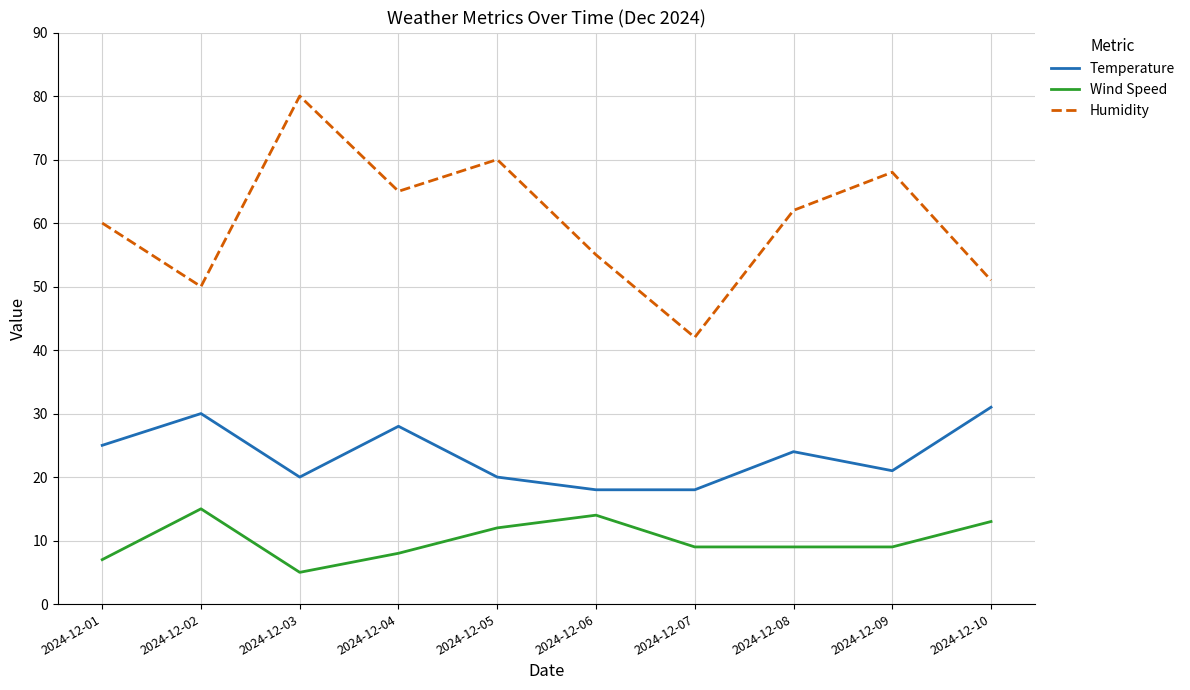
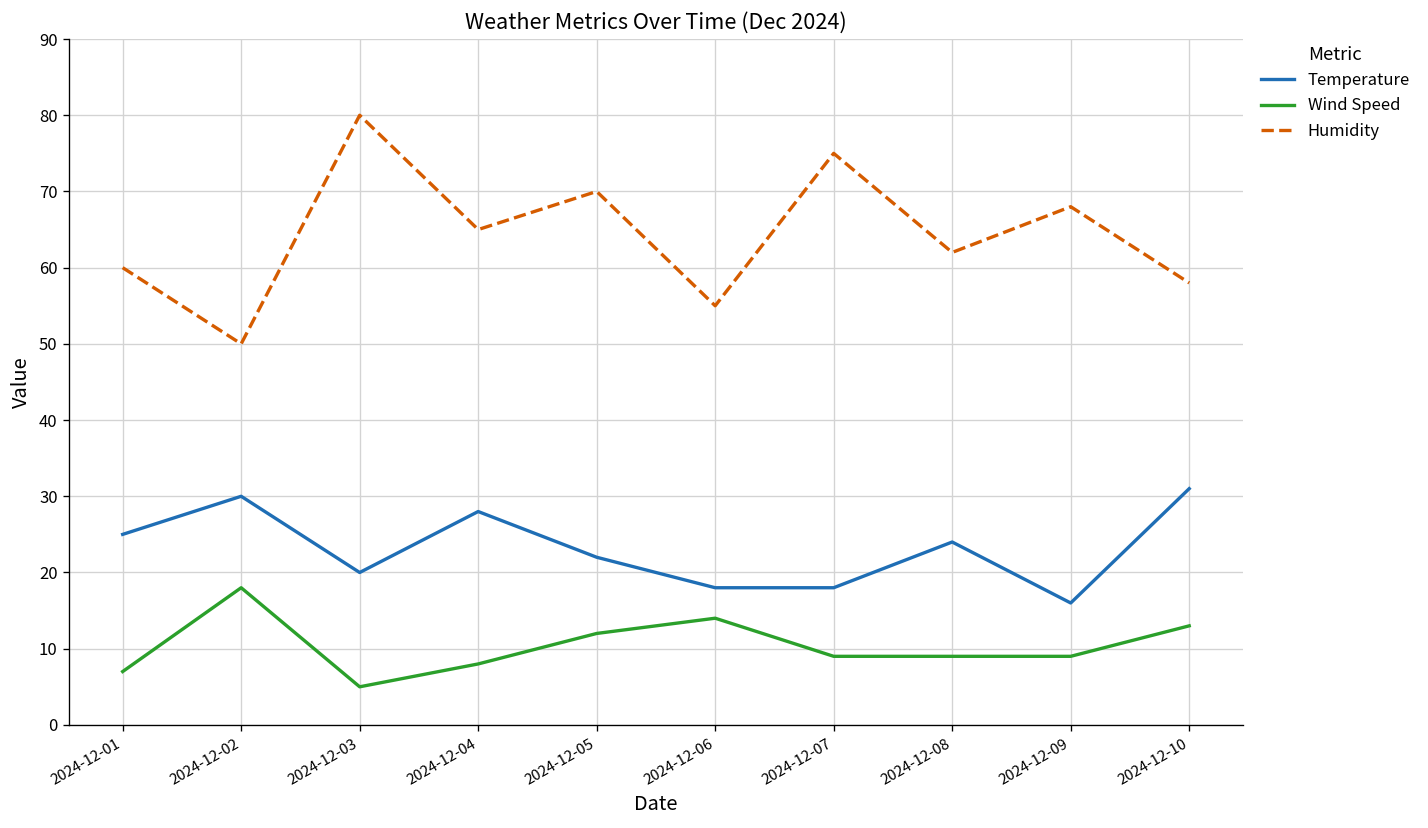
  {
    "Temperature": {
      "2024-12-01": 25,
      "2024-12-02": 30,
      "2024-12-03": 20,
      "2024-12-04": 28,
-     "2024-12-05": 20,
+     "2024-12-05": 22,
      "2024-12-06": 18,
      "2024-12-07": 18,
      "2024-12-08": 24,
-     "2024-12-09": 21,
+     "2024-12-09": 16,
      "2024-12-10": 31
    },
    "Wind Speed": {
      "2024-12-01": 7,
-     "2024-12-02": 15,
+     "2024-12-02": 18,
      "2024-12-03": 5,
      "2024-12-04": 8,
      "2024-12-05": 12,
      "2024-12-06": 14,
      "2024-12-07": 9,
      "2024-12-08": 9,
      "2024-12-09": 9,
      "2024-12-10": 13
    },
    "Humidity": {
      "2024-12-01": 60,
      "2024-12-02": 50,
      "2024-12-03": 80,
      "2024-12-04": 65,
      "2024-12-05": 70,
      "2024-12-06": 55,
-     "2024-12-07": 42,
+     "2024-12-07": 75,
      "2024-12-08": 62,
      "2024-12-09": 68,
-     "2024-12-10": 51
+     "2024-12-10": 58
    }
  }
